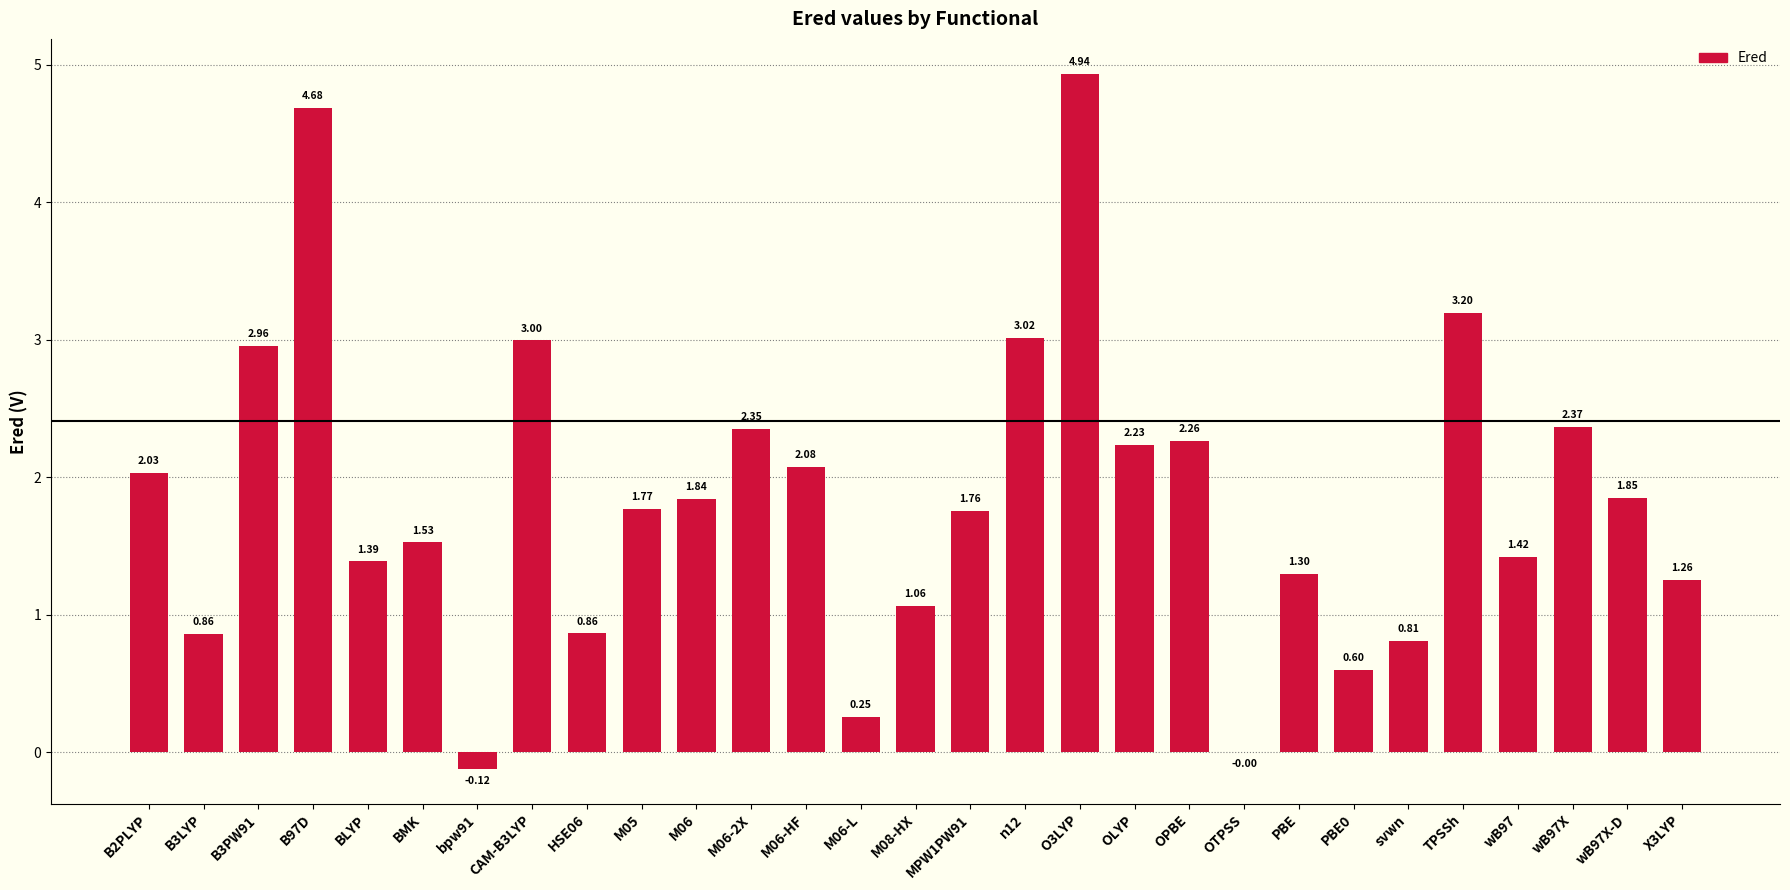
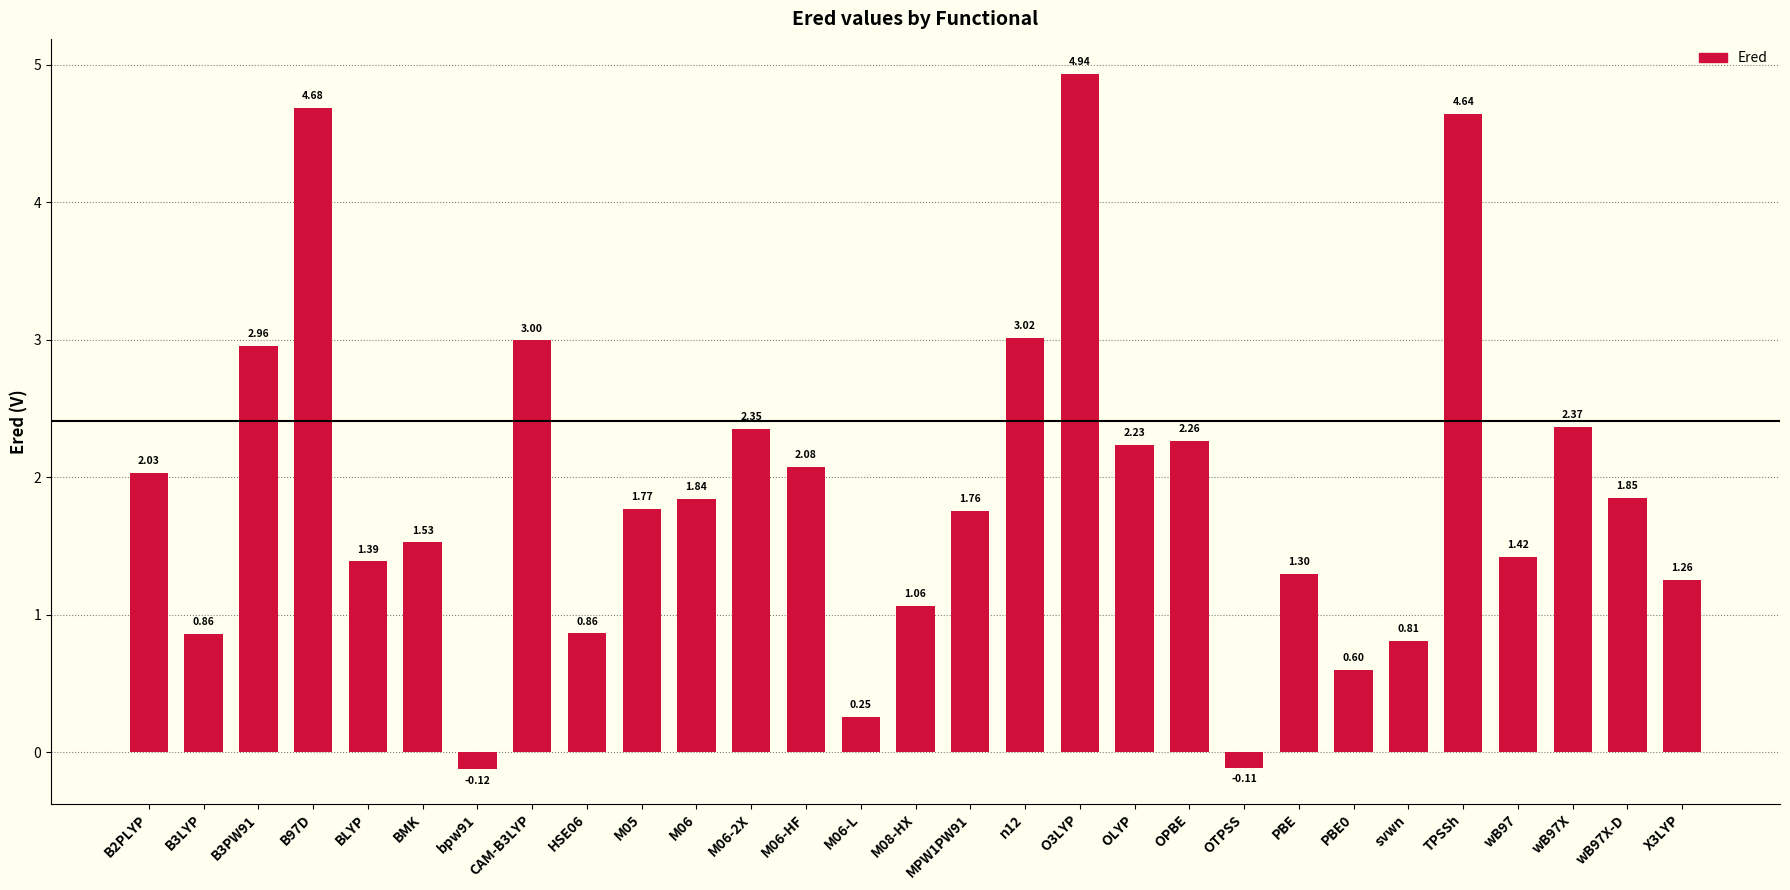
  {
    "B2PLYP": 2.03,
    "B3LYP": 0.86,
    "B3PW91": 2.96,
    "B97D": 4.68,
    "BLYP": 1.39,
    "BMK": 1.53,
    "bpw91": -0.12,
    "CAM-B3LYP": 3.00,
    "HSE06": 0.86,
    "M05": 1.77,
    "M06": 1.84,
    "M06-2X": 2.35,
    "M06-HF": 2.08,
    "M06-L": 0.25,
    "M08-HX": 1.06,
    "MPW1PW91": 1.76,
    "n12": 3.02,
    "O3LYP": 4.94,
    "OLYP": 2.23,
    "OPBE": 2.26,
-   "OTPSS": -0.00,
+   "OTPSS": -0.11,
    "PBE": 1.30,
    "PBE0": 0.60,
    "svwn": 0.81,
-   "TPSSh": 3.20,
+   "TPSSh": 4.64,
    "wB97": 1.42,
    "wB97X": 2.37,
    "wB97X-D": 1.85,
    "X3LYP": 1.26
  }
